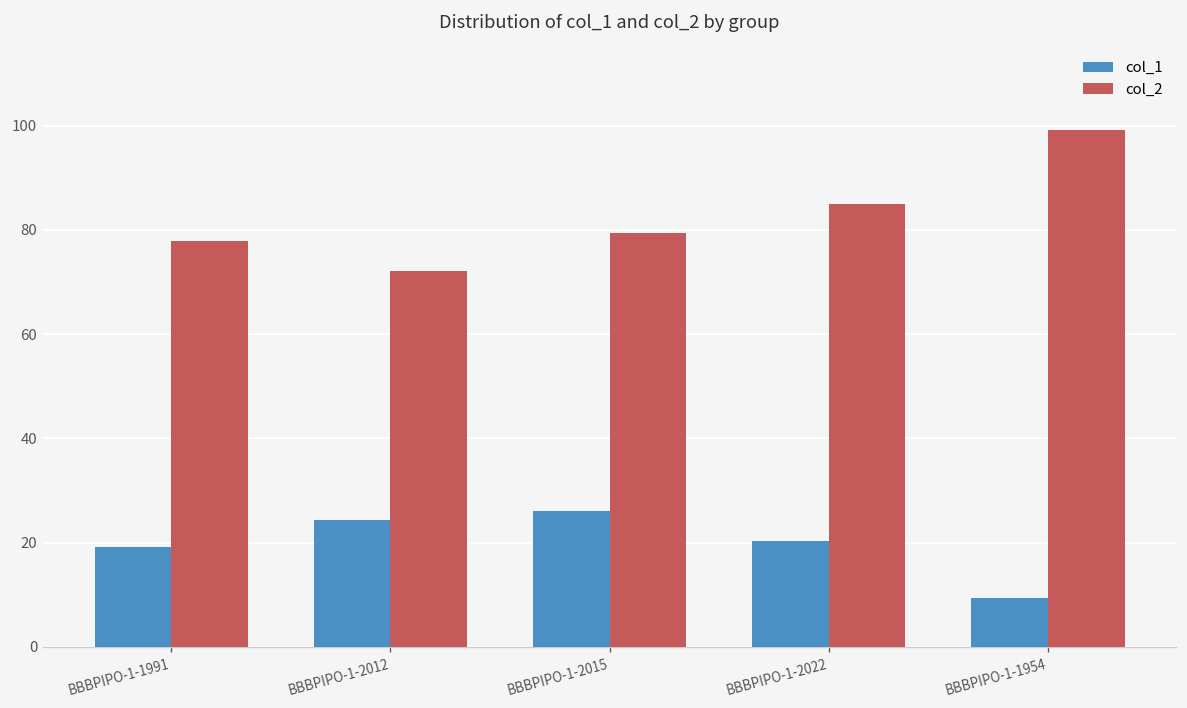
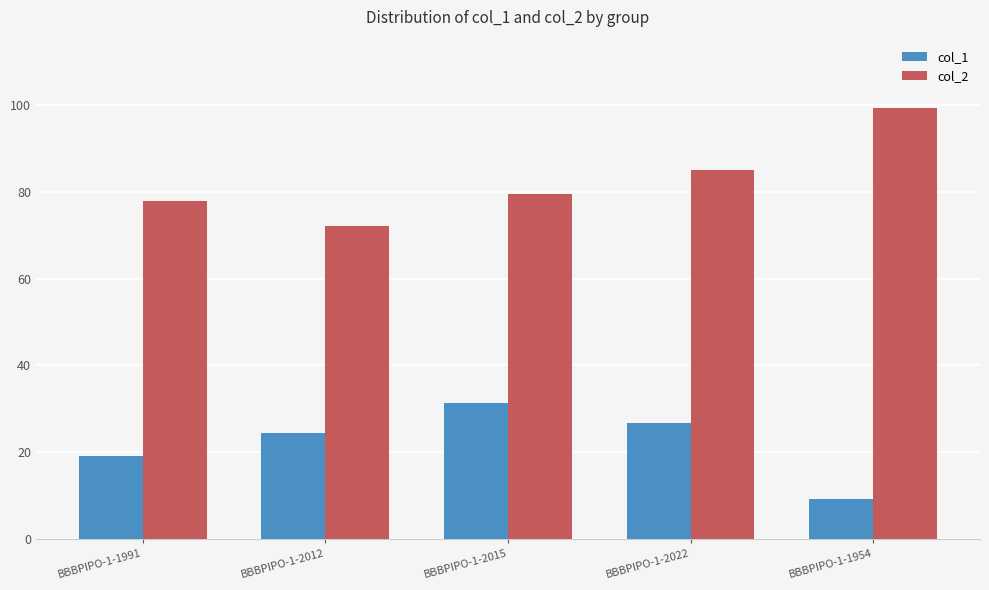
  {
    "col_1": {
      "BBBPIPO-1-1991": 19,
      "BBBPIPO-1-2012": 24,
-     "BBBPIPO-1-2015": 26,
-     "BBBPIPO-1-2022": 20,
+     "BBBPIPO-1-2015": 31,
+     "BBBPIPO-1-2022": 27,
      "BBBPIPO-1-1954": 9
    },
    "col_2": {
      "BBBPIPO-1-1991": 78,
      "BBBPIPO-1-2012": 72,
      "BBBPIPO-1-2015": 79,
      "BBBPIPO-1-2022": 85,
      "BBBPIPO-1-1954": 99
    }
  }
